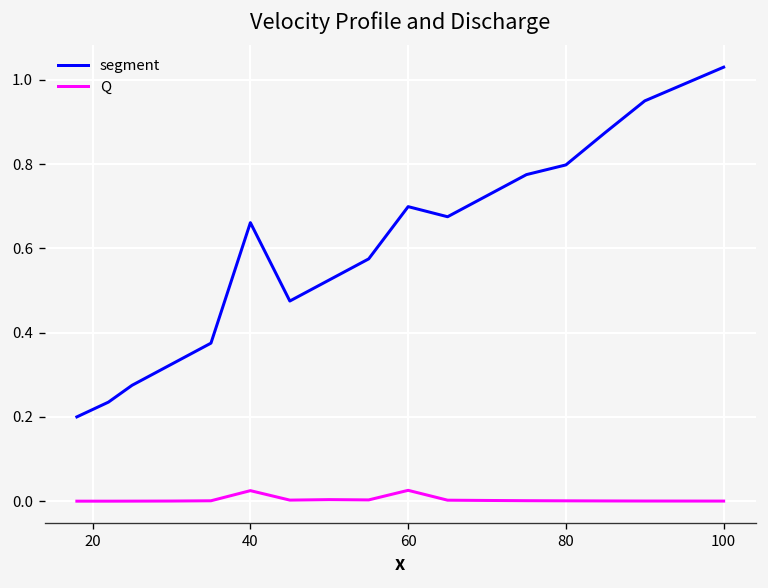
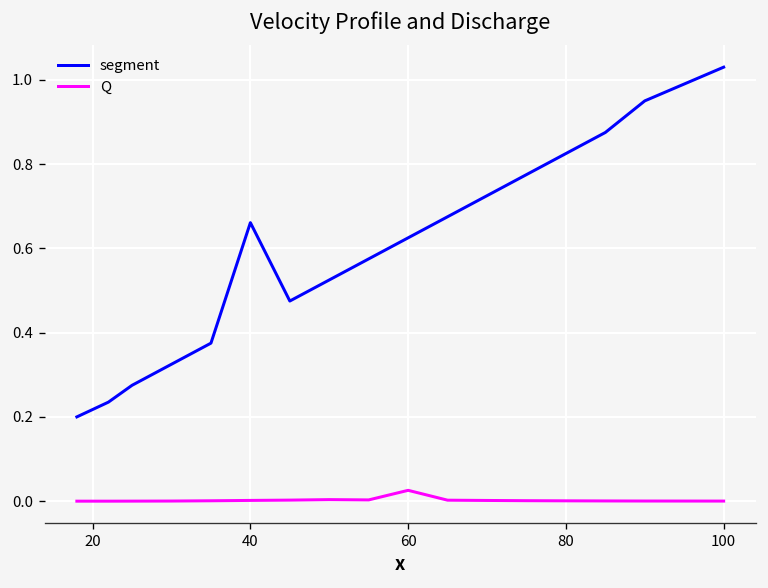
  {
    "segment": {
      "40": 0.66,
-     "60": 0.70,
-     "80": 0.80,
+     "60": 0.63,
+     "80": 0.83,
      "100": 1.03
    },
    "Q": {
-     "40": 0.02,
+     "40": 0.00,
      "60": 0.03,
      "80": 0.00,
      "100": 0.00
    }
  }
